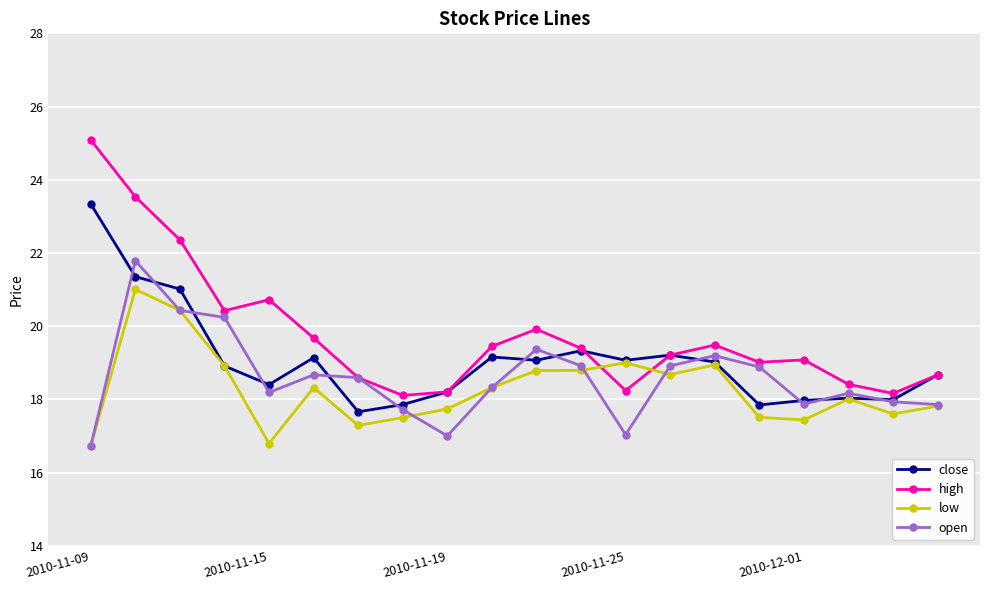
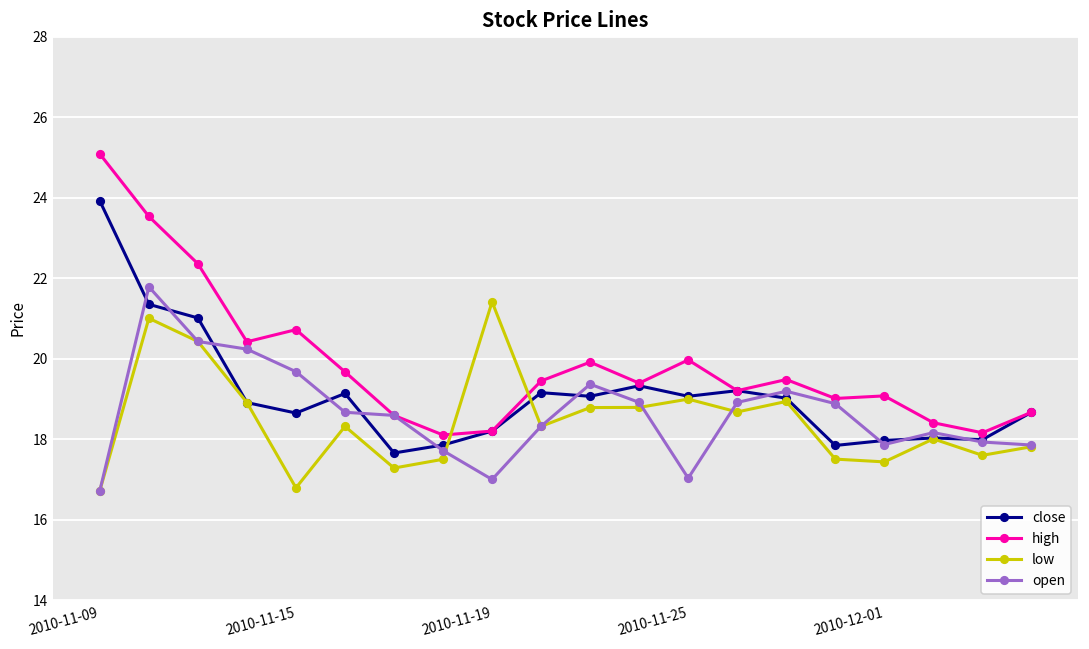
  {
    "close": {
-     "2010-11-09": 23.3,
-     "2010-11-15": 18.4,
+     "2010-11-09": 23.9,
+     "2010-11-15": 18.7,
      "2010-12-01": 18.0
    },
    "high": {
      "2010-11-09": 25.1,
      "2010-11-15": 20.7,
-     "2010-11-25": 18.2,
+     "2010-11-25": 20.0,
      "2010-12-01": 19.1
    },
    "low": {
      "2010-11-15": 16.8,
-     "2010-11-19": 17.7,
+     "2010-11-19": 21.4,
      "2010-12-01": 17.4
    },
    "open": {
-     "2010-11-15": 18.2,
+     "2010-11-15": 19.7,
      "2010-11-19": 17.0,
      "2010-11-25": 17.0,
      "2010-12-01": 17.9
    }
  }
